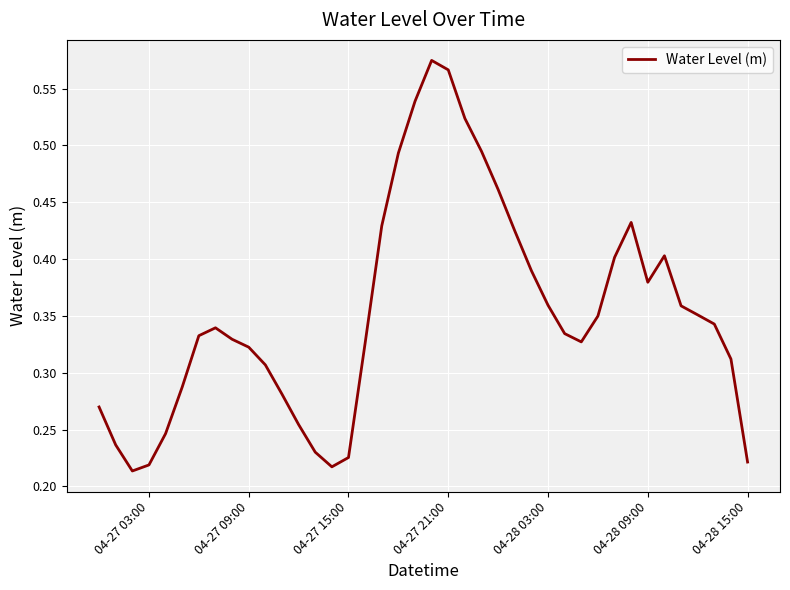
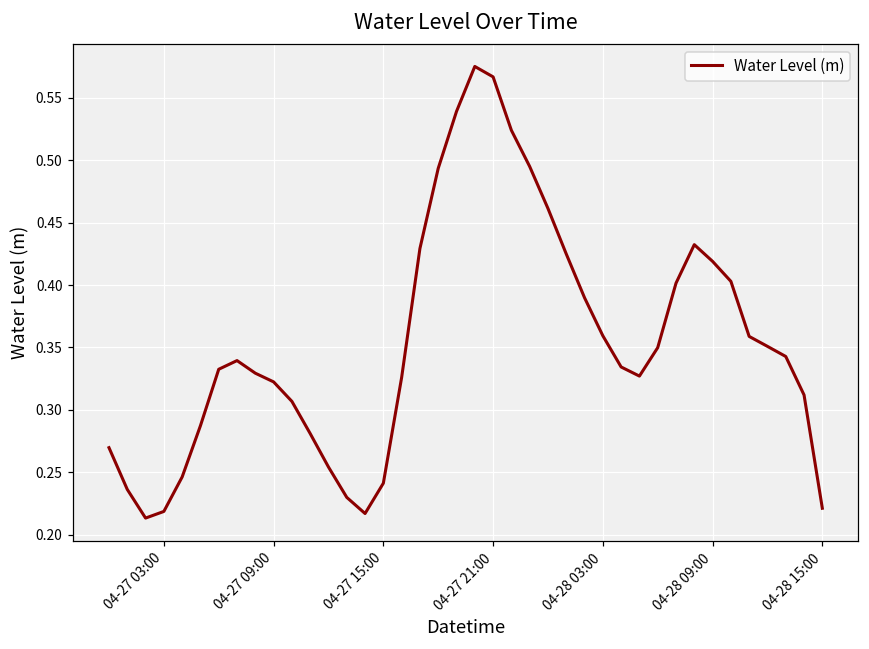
  {
    "04-27 03:00": 0.219,
    "04-27 09:00": 0.322,
-   "04-27 15:00": 0.225,
+   "04-27 15:00": 0.241,
    "04-27 21:00": 0.567,
    "04-28 03:00": 0.359,
-   "04-28 09:00": 0.380,
+   "04-28 09:00": 0.419,
    "04-28 15:00": 0.221
  }
